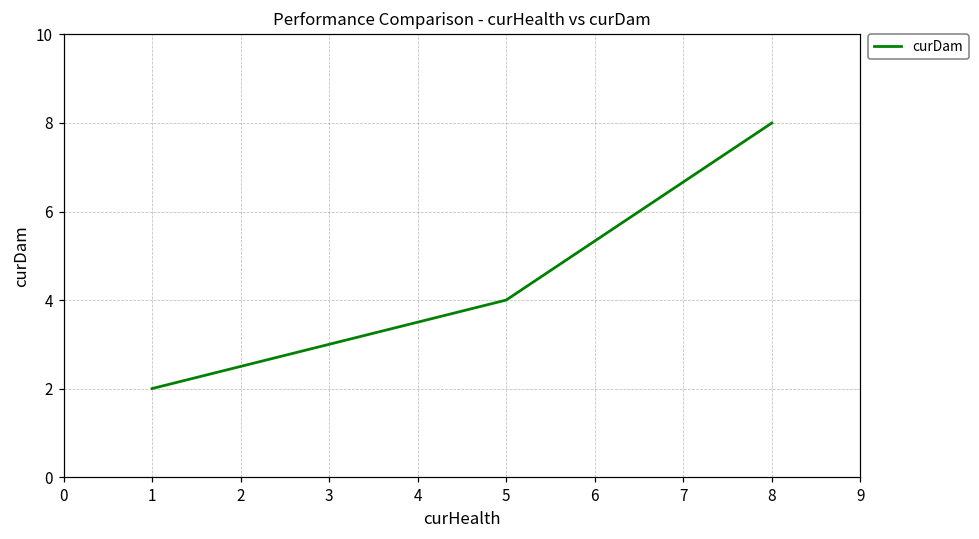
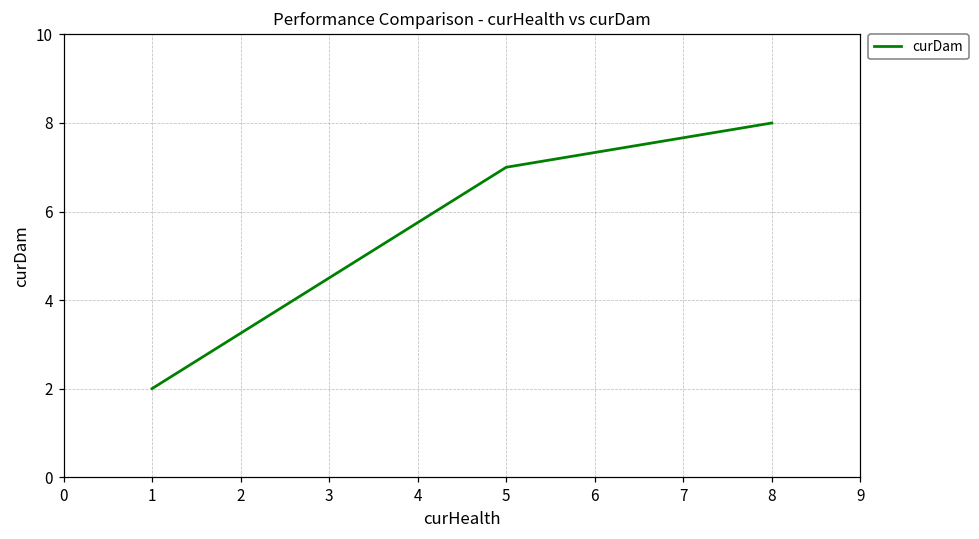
  {
    "1": 2,
-   "5": 4,
+   "5": 7,
    "8": 8
  }
